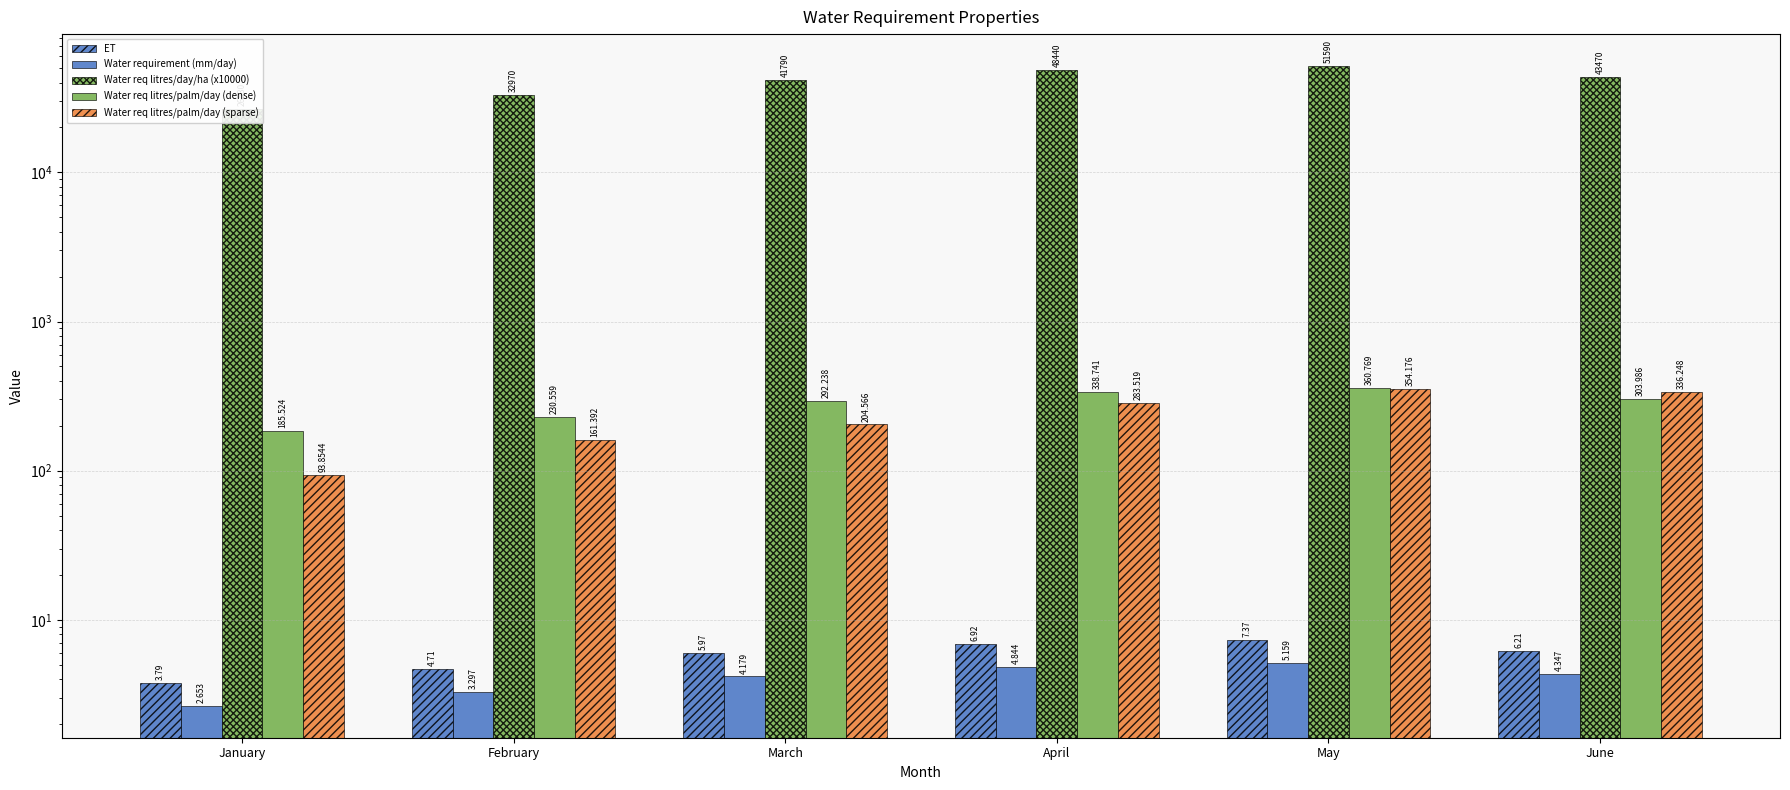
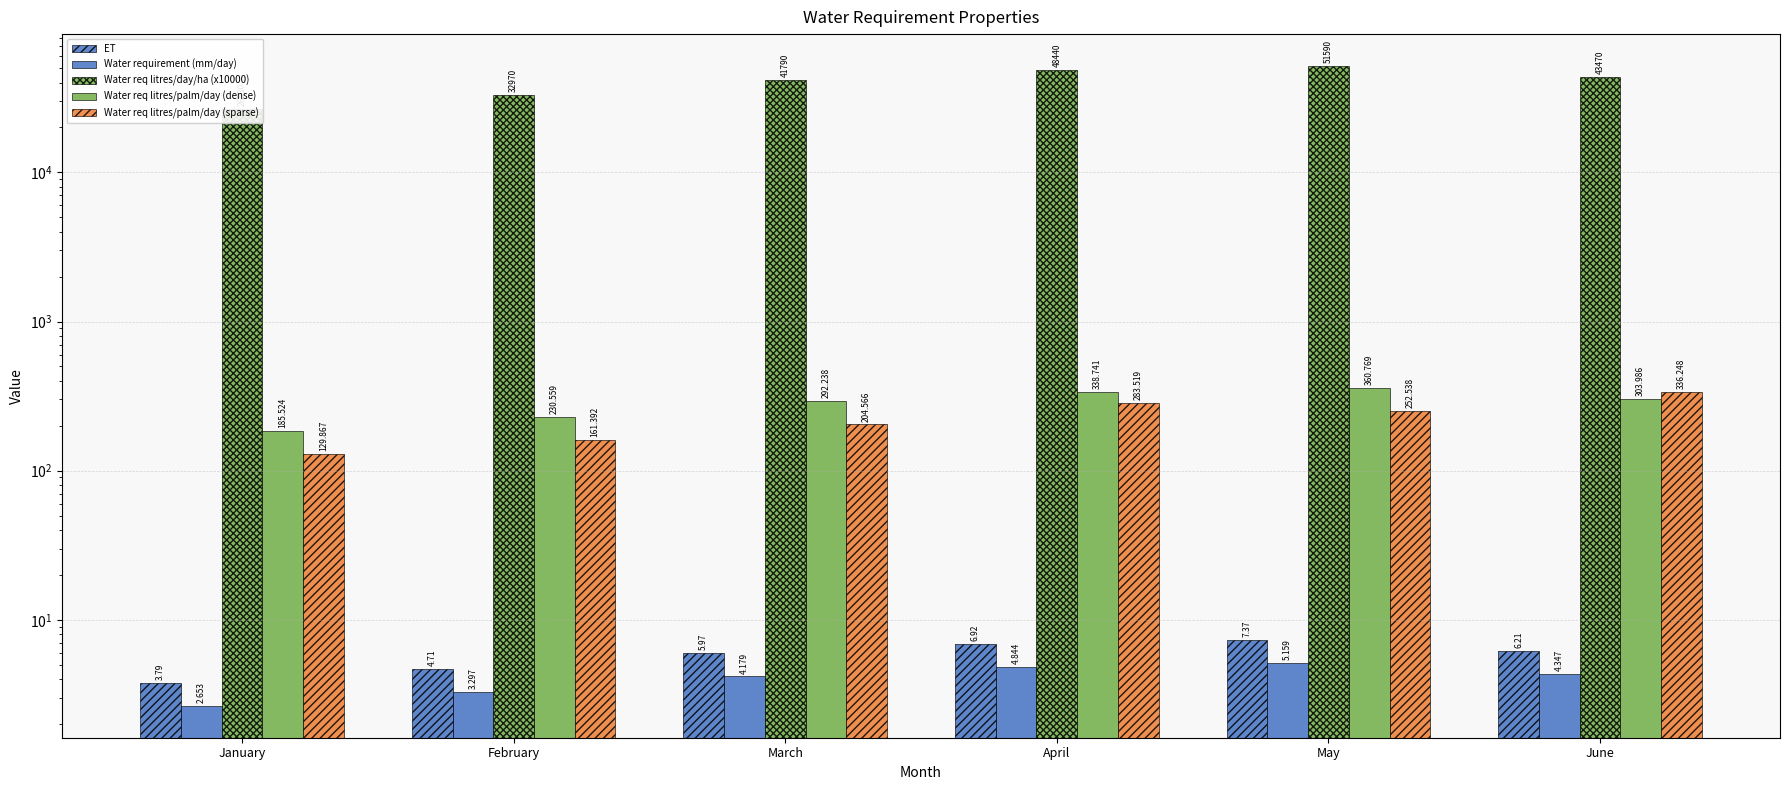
  {
    "Water req litres/palm/day (sparse)": {
-     "January": 93.8544,
+     "January": 129.867,
      "February": 161.392,
      "March": 204.566,
      "April": 283.519,
-     "May": 354.176,
+     "May": 252.538,
      "June": 336.248
    }
  }
